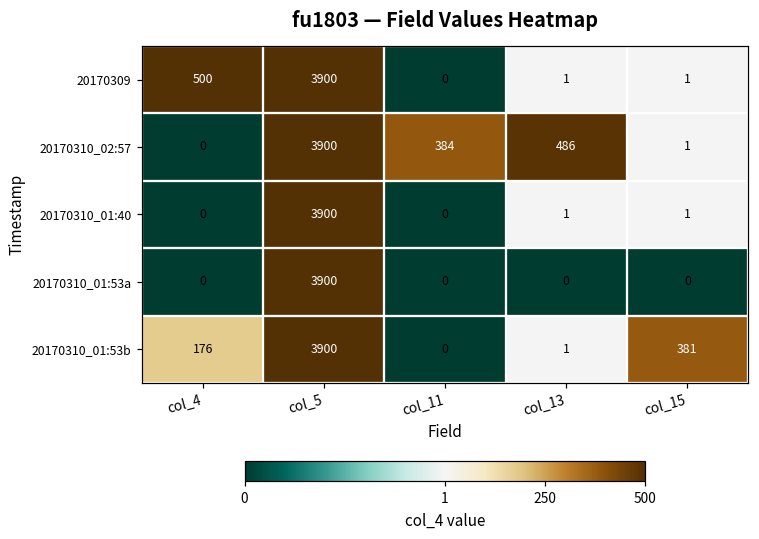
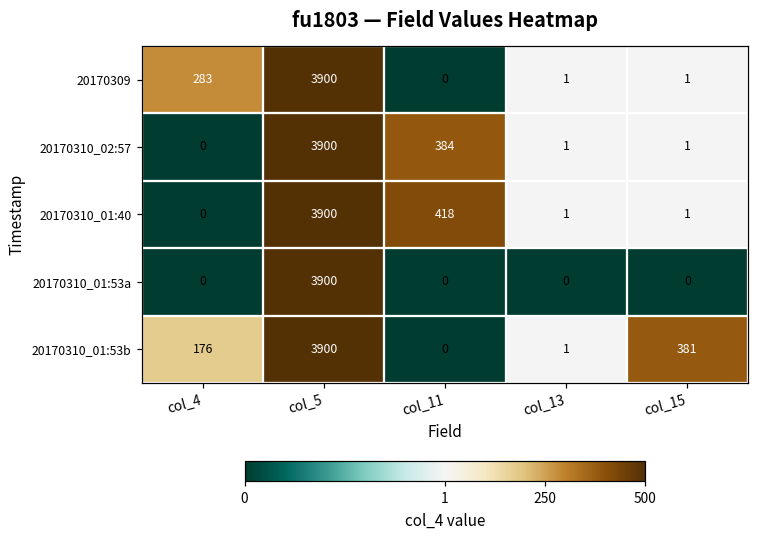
  {
    "20170309": {
-     "col_4": 500,
+     "col_4": 283,
      "col_5": 3900,
      "col_11": 0,
      "col_13": 1,
      "col_15": 1
    },
    "20170310_02:57": {
      "col_4": 0,
      "col_5": 3900,
      "col_11": 384,
-     "col_13": 486,
+     "col_13": 1,
      "col_15": 1
    },
    "20170310_01:40": {
      "col_4": 0,
      "col_5": 3900,
-     "col_11": 0,
+     "col_11": 418,
      "col_13": 1,
      "col_15": 1
    },
    "20170310_01:53a": {
      "col_4": 0,
      "col_5": 3900,
      "col_11": 0,
      "col_13": 0,
      "col_15": 0
    },
    "20170310_01:53b": {
      "col_4": 176,
      "col_5": 3900,
      "col_11": 0,
      "col_13": 1,
      "col_15": 381
    }
  }
